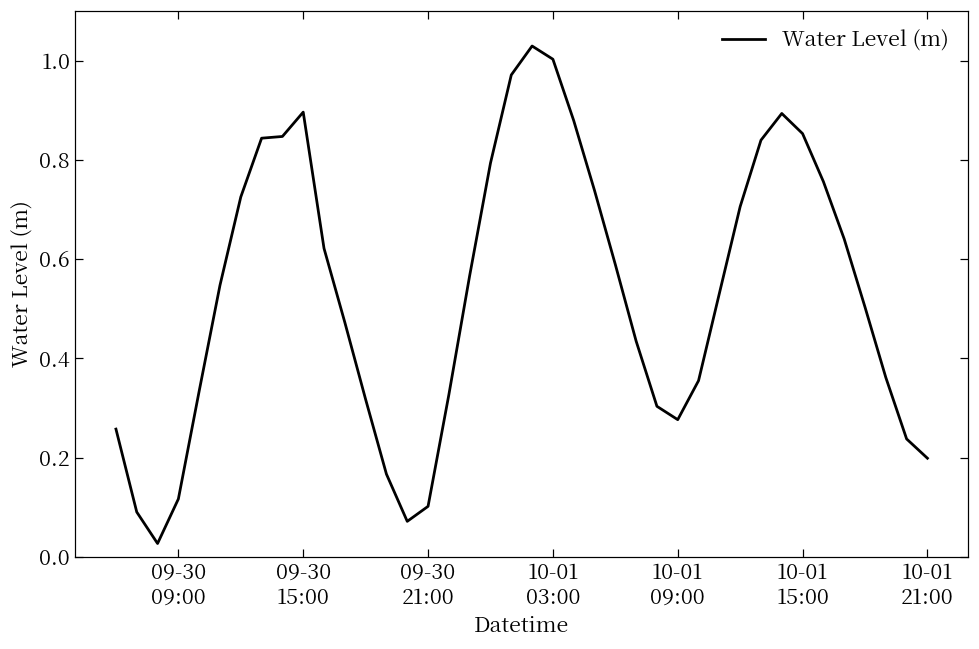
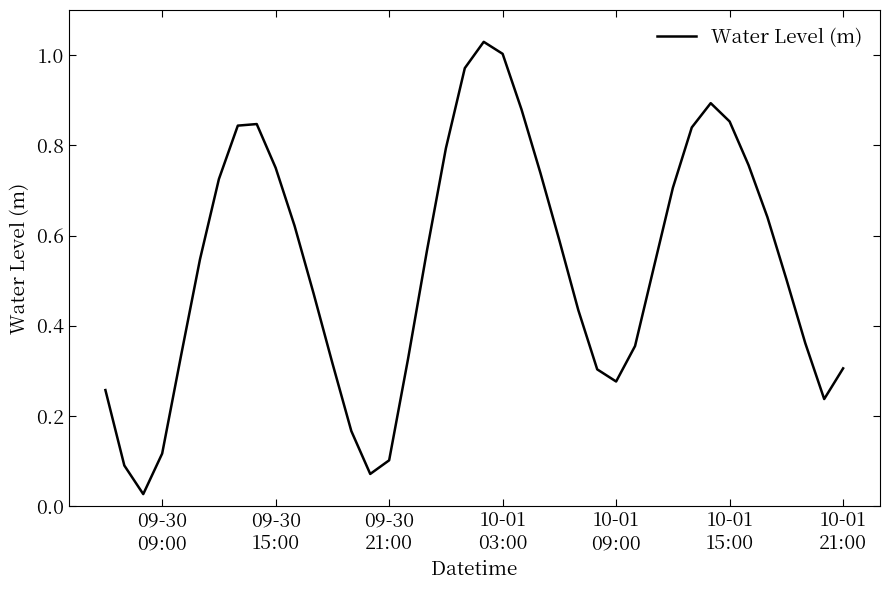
  {
    "09-30 09:00": 0.12,
-   "09-30 15:00": 0.90,
+   "09-30 15:00": 0.75,
    "09-30 21:00": 0.10,
    "10-01 03:00": 1.00,
    "10-01 09:00": 0.28,
    "10-01 15:00": 0.85,
-   "10-01 21:00": 0.20
+   "10-01 21:00": 0.31
  }
